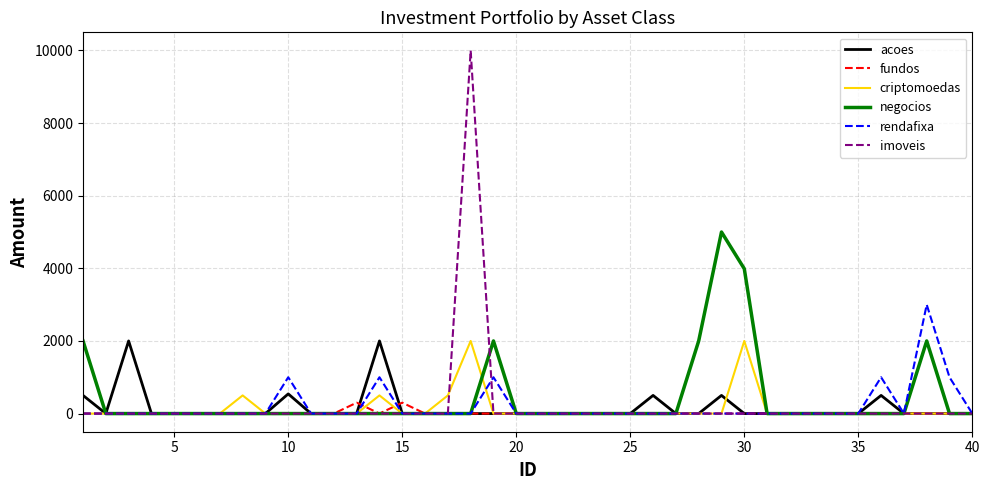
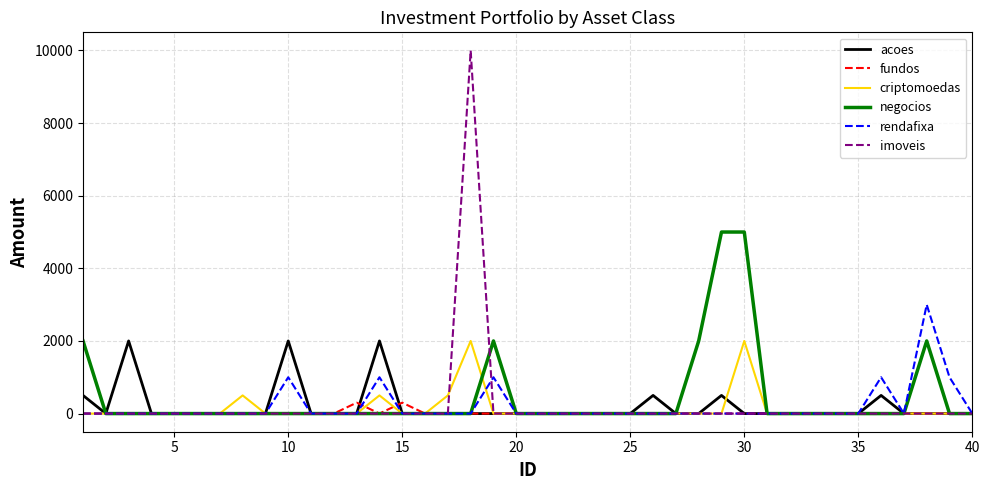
  {
    "acoes": {
-     "10": 500
+     "10": 2000
    },
    "fundos": {
      "15": 300
    },
    "criptomoedas": {
      "30": 2000
    },
    "negocios": {
-     "30": 4000
+     "30": 5000
    },
    "rendafixa": {
      "10": 1000
    }
  }
